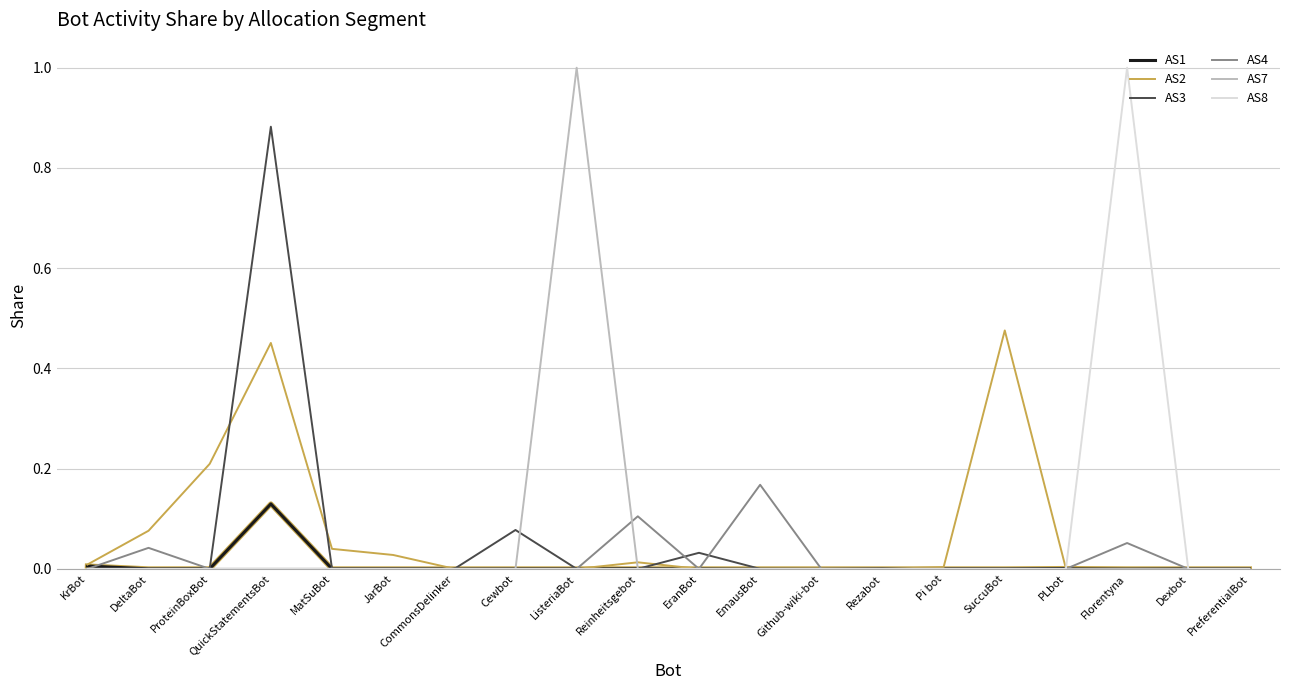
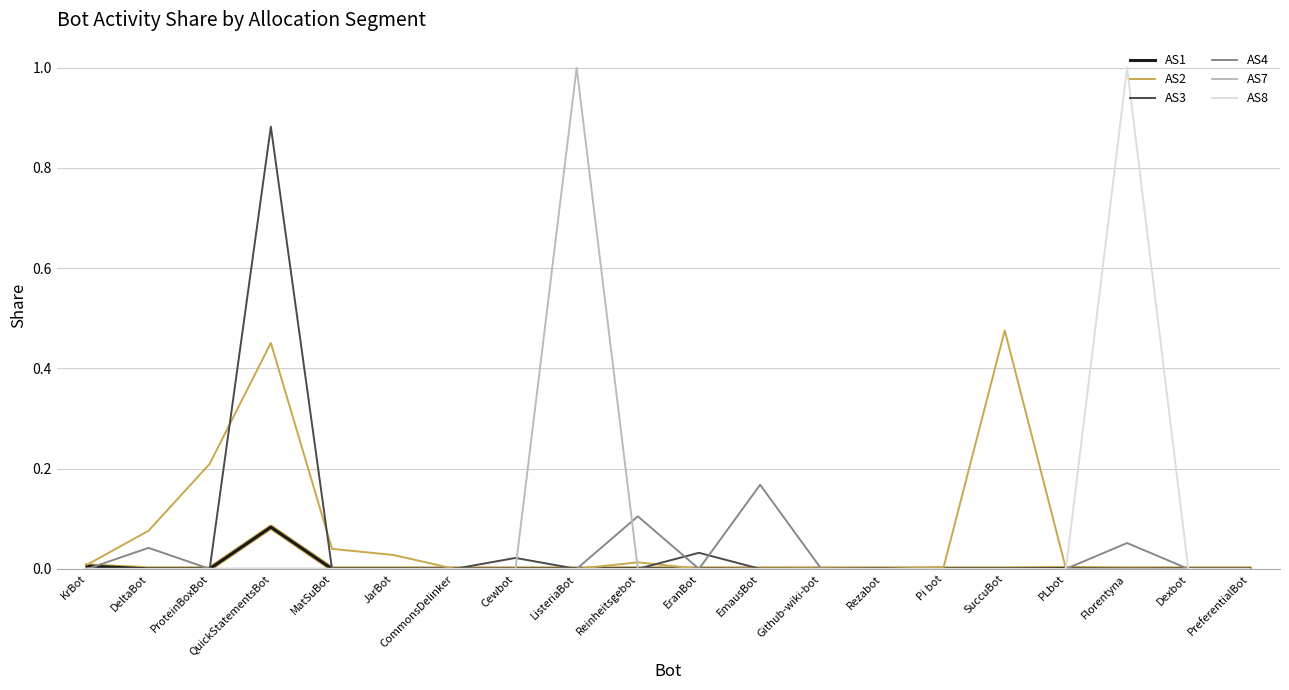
  {
    "AS1": {
-     "QuickStatementsBot": 0.13
+     "QuickStatementsBot": 0.08
    },
    "AS2": {
      "DeltaBot": 0.08,
      "ProteinBoxBot": 0.21,
      "QuickStatementsBot": 0.45,
      "MatSuBot": 0.04,
      "JarBot": 0.03,
      "Reinheitsgebot": 0.01,
      "SuccuBot": 0.48
    },
    "AS3": {
      "QuickStatementsBot": 0.88,
-     "Cewbot": 0.08,
+     "Cewbot": 0.02,
      "EranBot": 0.03
    },
    "AS4": {
      "DeltaBot": 0.04,
      "Reinheitsgebot": 0.10,
      "EmausBot": 0.17,
      "Florentyna": 0.05
    }
  }
